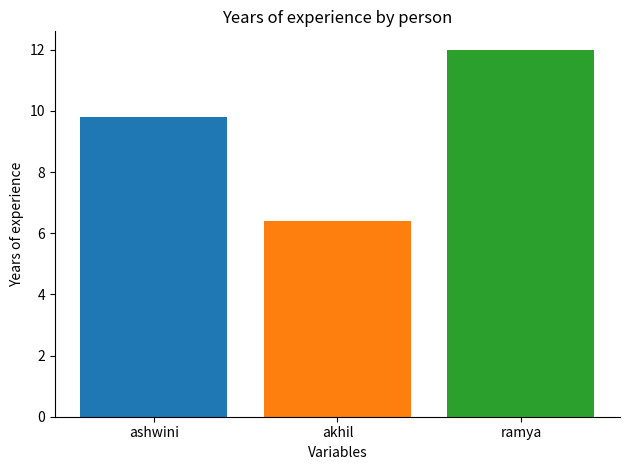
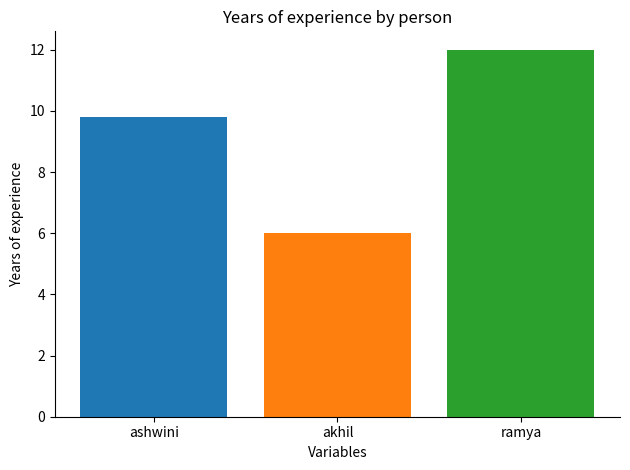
  {
    "ashwini": 9.8,
-   "akhil": 6.4,
+   "akhil": 6.0,
    "ramya": 12.0
  }
